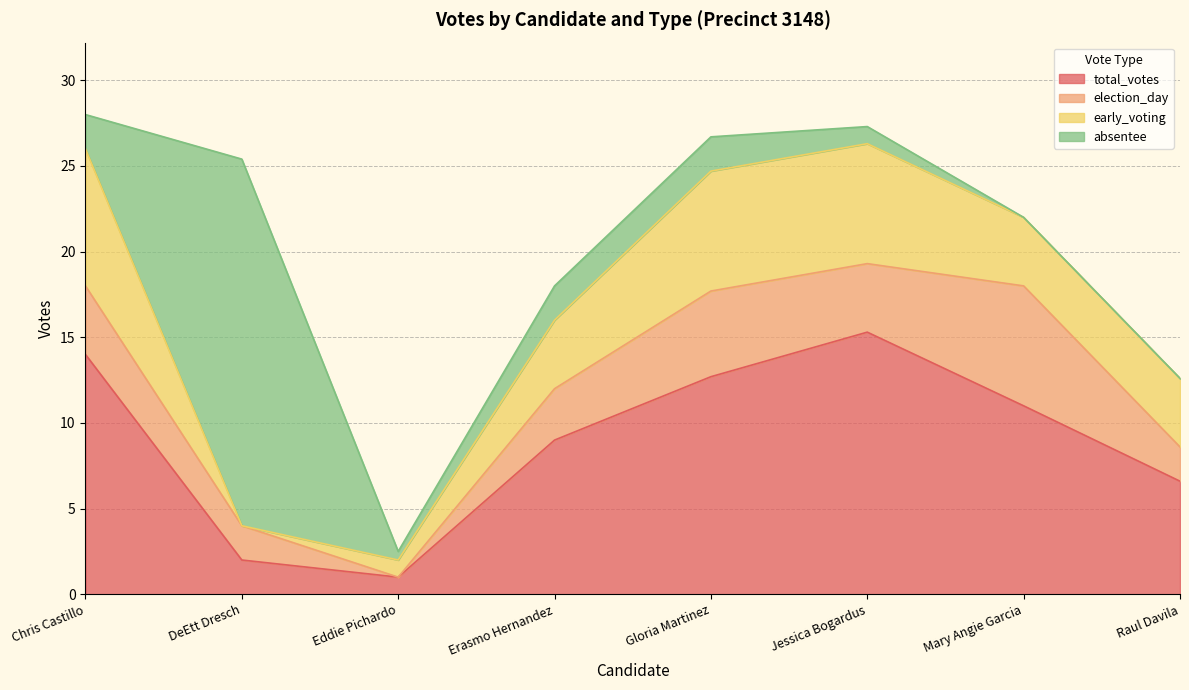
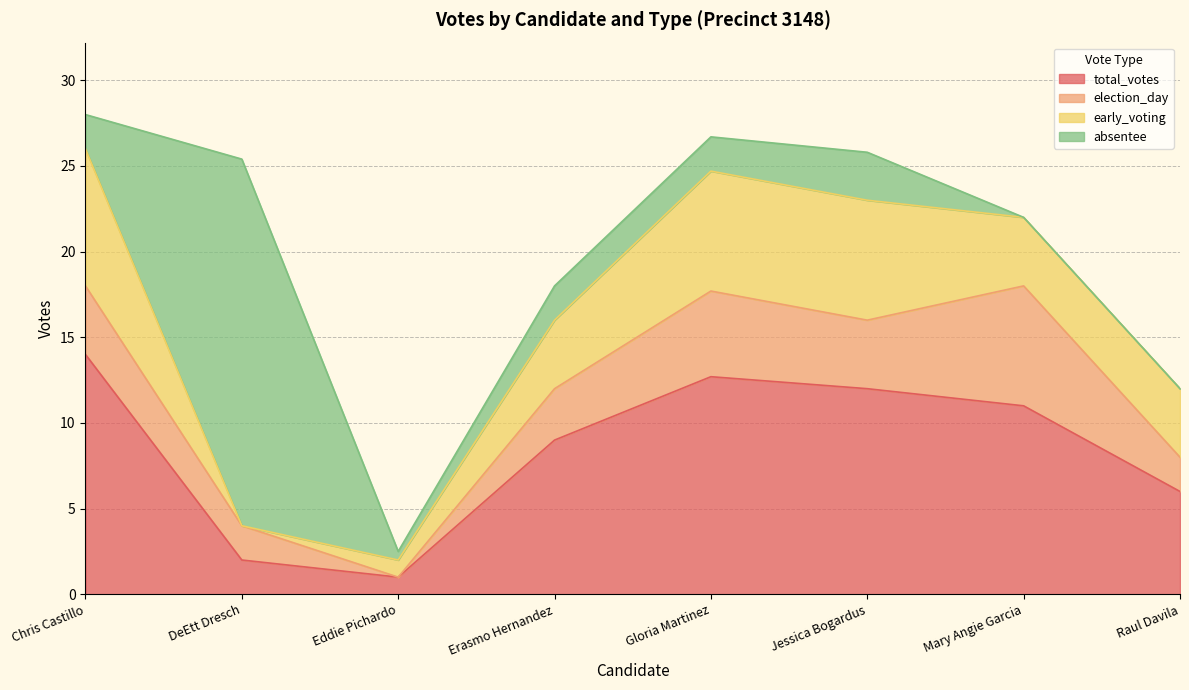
  {
    "total_votes": {
      "Chris Castillo": 14.0,
      "DeEtt Dresch": 2.0,
      "Erasmo Hernandez": 9.0,
      "Gloria Martinez": 12.7,
-     "Jessica Bogardus": 15.3,
+     "Jessica Bogardus": 12.0,
      "Mary Angie Garcia": 11.0,
-     "Raul Davila": 6.6
+     "Raul Davila": 6.0
    },
    "absentee": {
      "Chris Castillo": 2.0,
      "DeEtt Dresch": 21.4,
      "Eddie Pichardo": 0.5,
      "Erasmo Hernandez": 2.0,
      "Gloria Martinez": 2.0,
-     "Jessica Bogardus": 1.0
+     "Jessica Bogardus": 2.8
    }
  }
